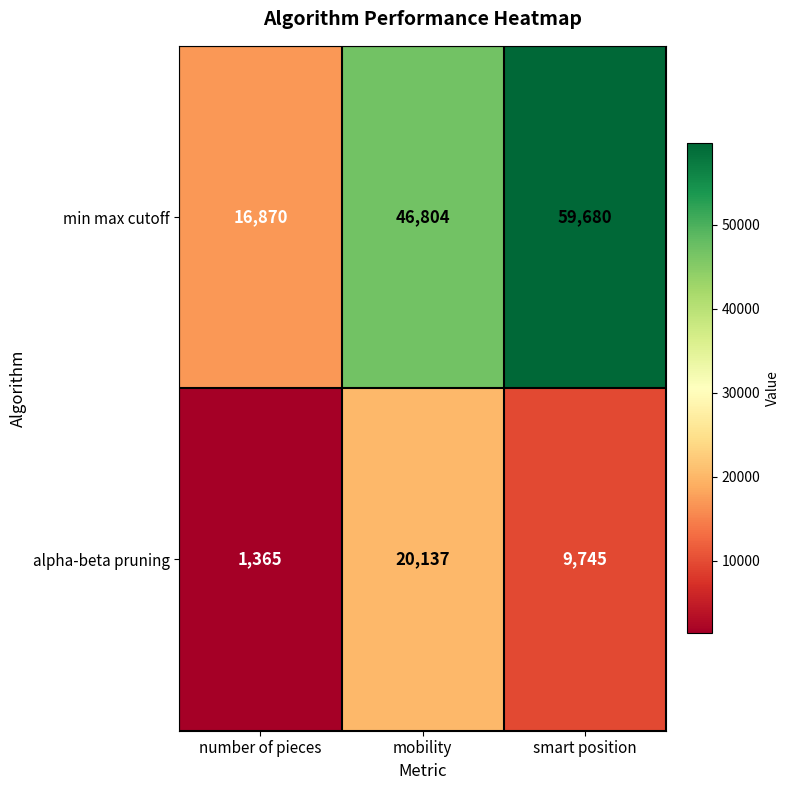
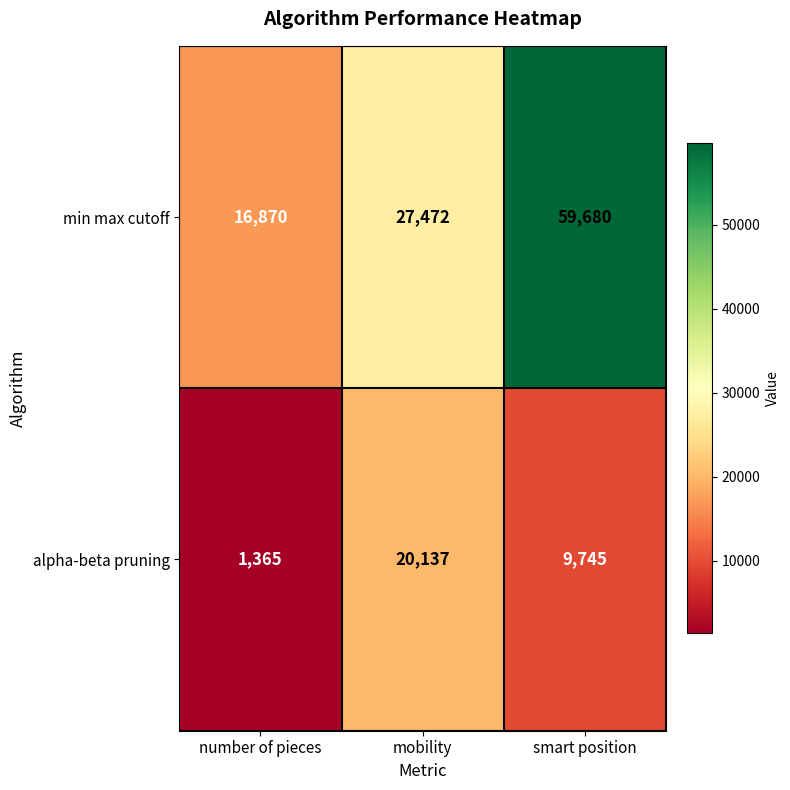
  {
    "min max cutoff": {
      "number of pieces": "16,870",
-     "mobility": "46,804",
+     "mobility": "27,472",
      "smart position": "59,680"
    },
    "alpha-beta pruning": {
      "number of pieces": "1,365",
      "mobility": "20,137",
      "smart position": "9,745"
    }
  }
